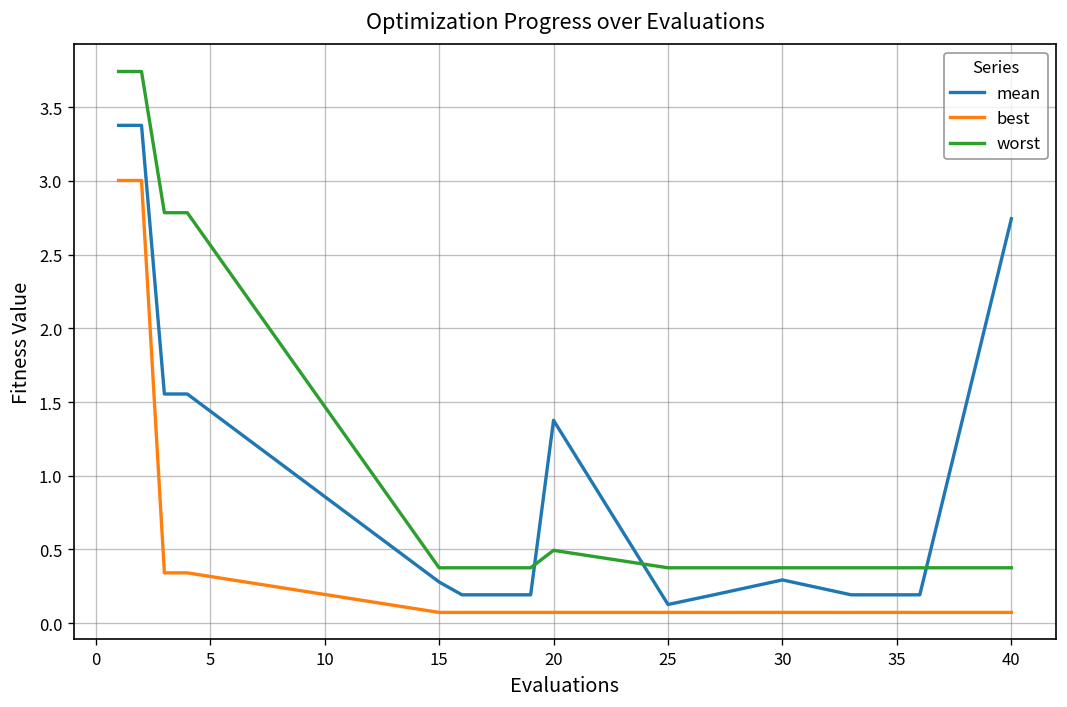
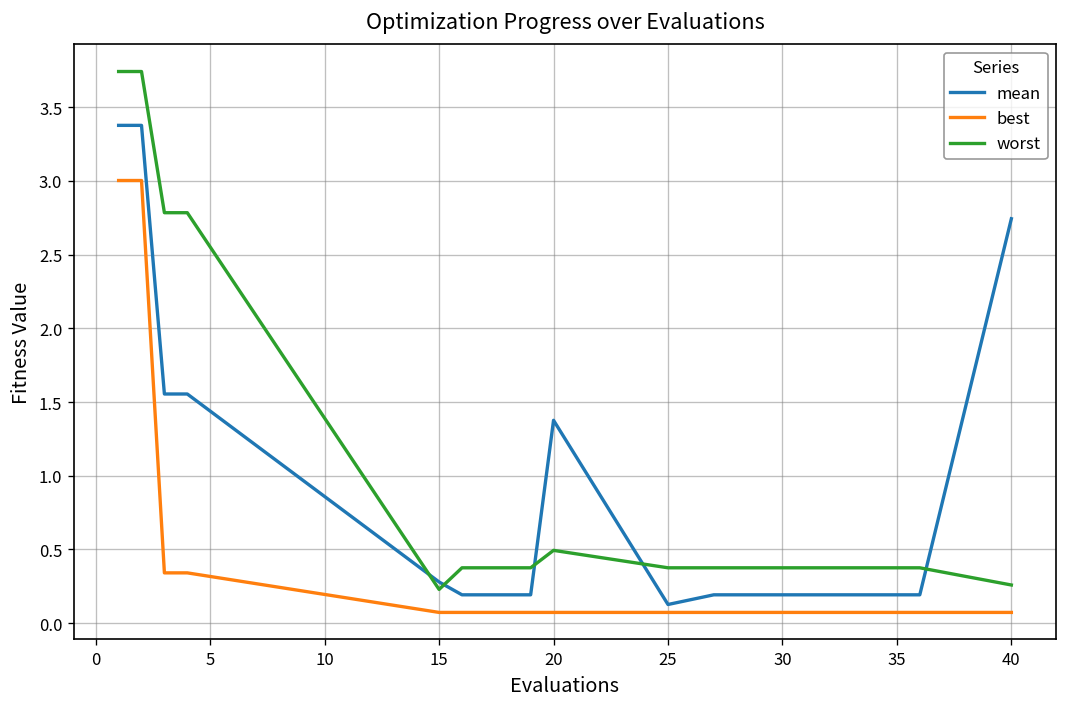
  {
    "mean": {
      "15": 0.28,
      "20": 1.38,
      "25": 0.13,
-     "30": 0.29,
+     "30": 0.19,
      "40": 2.74
    },
    "best": {
      "15": 0.07,
      "20": 0.07,
      "25": 0.07,
      "30": 0.07,
      "40": 0.07
    },
    "worst": {
-     "15": 0.38,
+     "15": 0.23,
      "20": 0.49,
      "25": 0.38,
      "30": 0.38,
-     "40": 0.38
+     "40": 0.26
    }
  }
